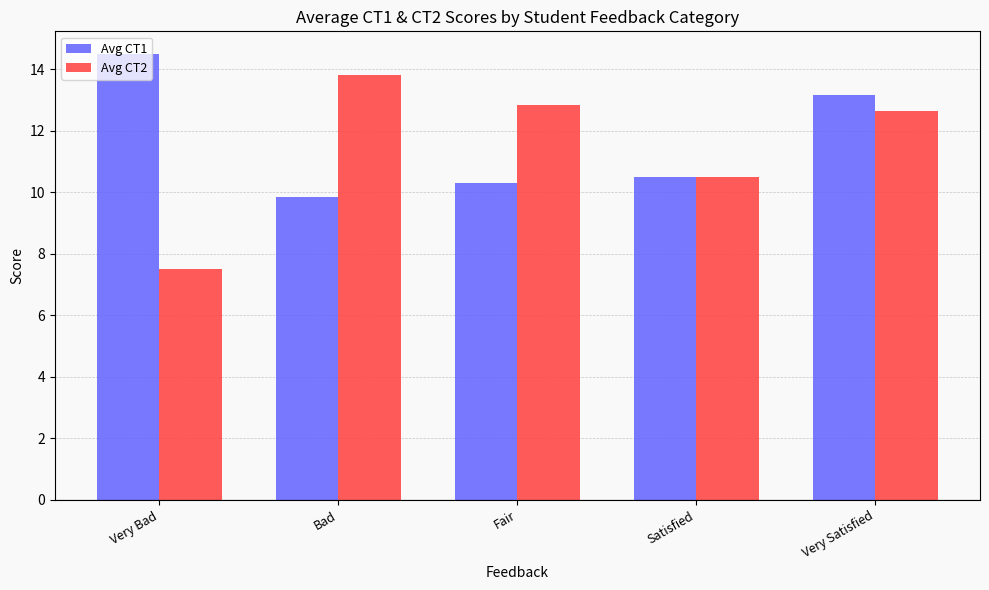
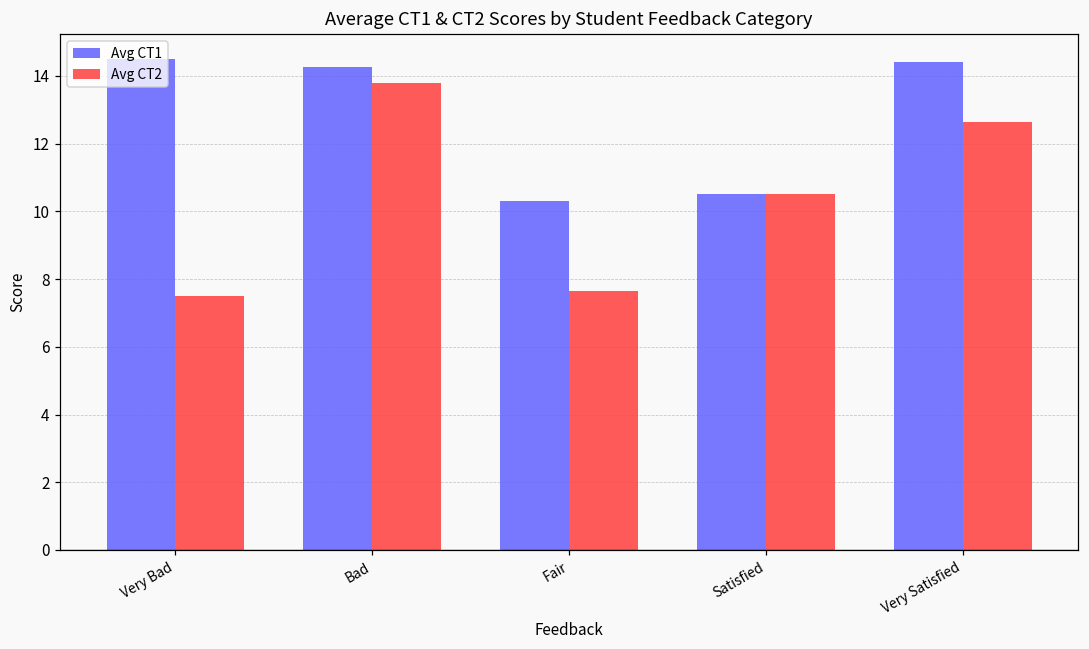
  {
    "Avg CT1": {
-     "Bad": 9.9,
+     "Bad": 14.3,
      "Fair": 10.3,
      "Satisfied": 10.5,
-     "Very Satisfied": 13.2
+     "Very Satisfied": 14.4
    },
    "Avg CT2": {
      "Very Bad": 7.5,
      "Bad": 13.8,
-     "Fair": 12.8,
+     "Fair": 7.7,
      "Satisfied": 10.5,
      "Very Satisfied": 12.6
    }
  }
